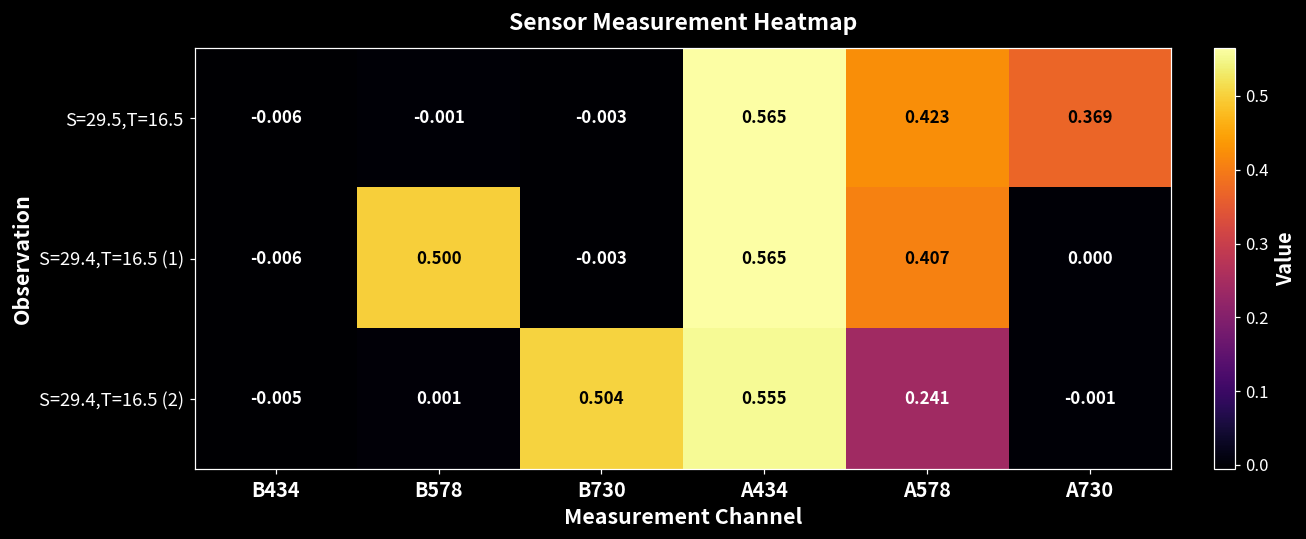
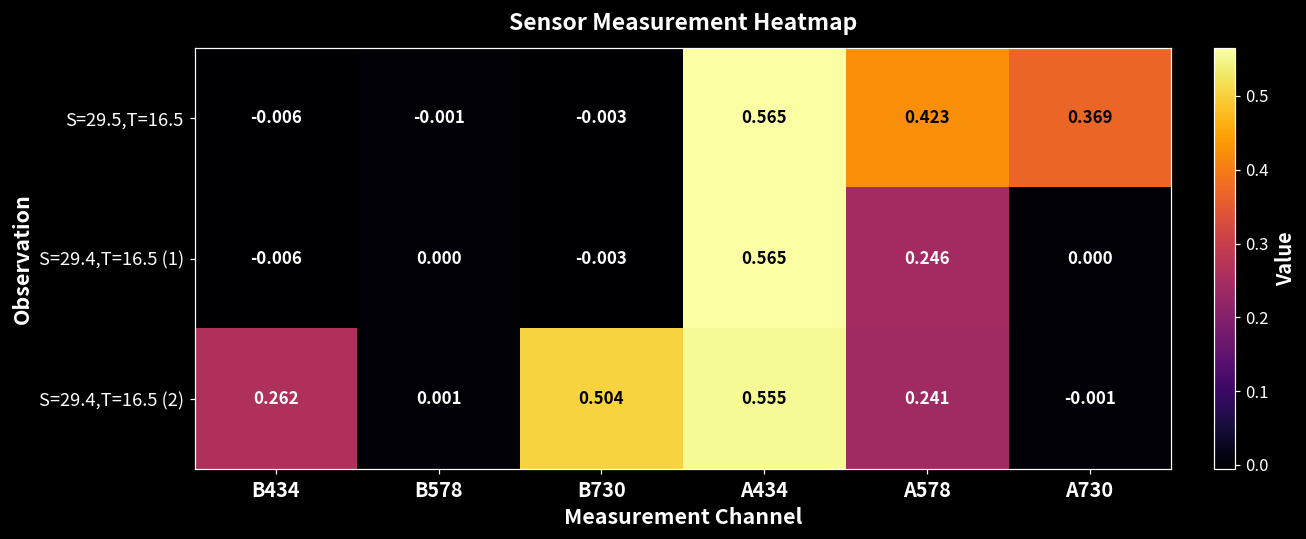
  {
    "S=29.5,T=16.5": {
      "B434": -0.006,
      "B578": -0.001,
      "B730": -0.003,
      "A434": 0.565,
      "A578": 0.423,
      "A730": 0.369
    },
    "S=29.4,T=16.5 (1)": {
      "B434": -0.006,
-     "B578": 0.500,
+     "B578": 0.000,
      "B730": -0.003,
      "A434": 0.565,
-     "A578": 0.407,
+     "A578": 0.246,
      "A730": 0.000
    },
    "S=29.4,T=16.5 (2)": {
-     "B434": -0.005,
+     "B434": 0.262,
      "B578": 0.001,
      "B730": 0.504,
      "A434": 0.555,
      "A578": 0.241,
      "A730": -0.001
    }
  }
